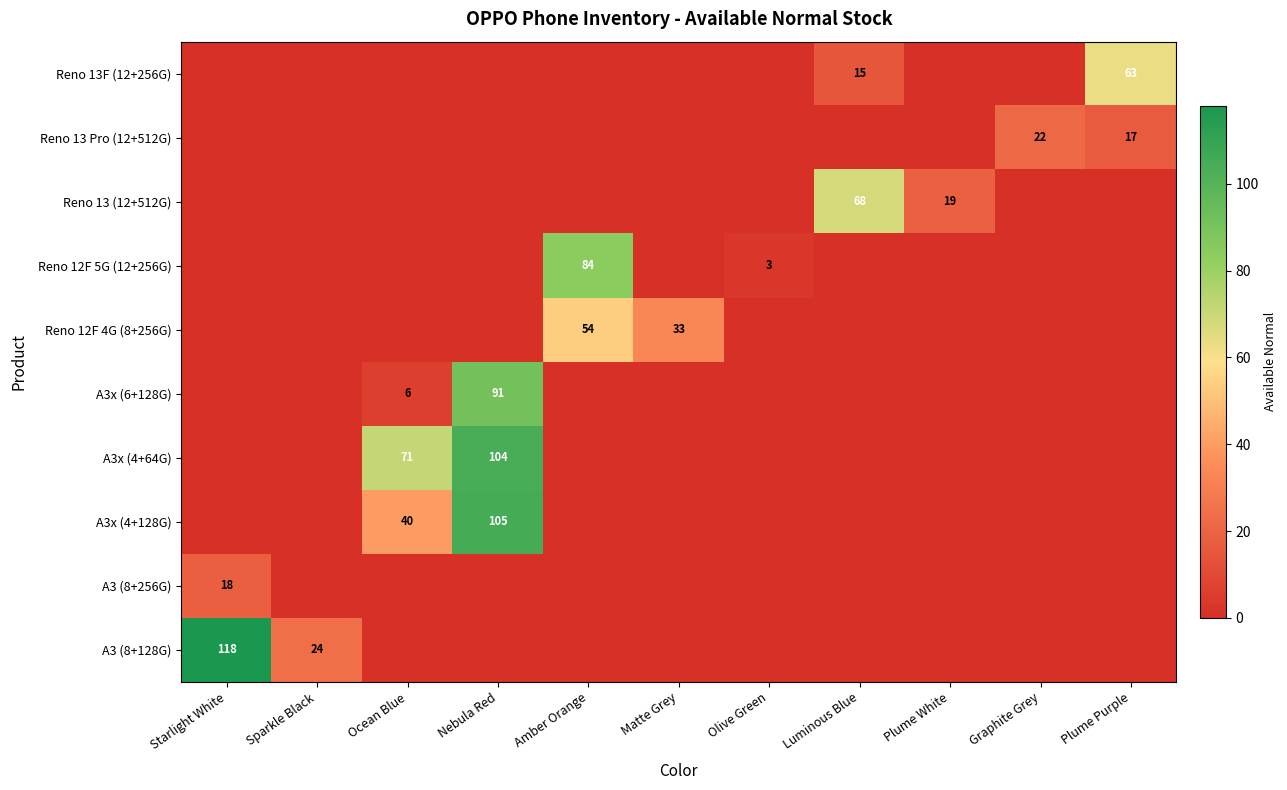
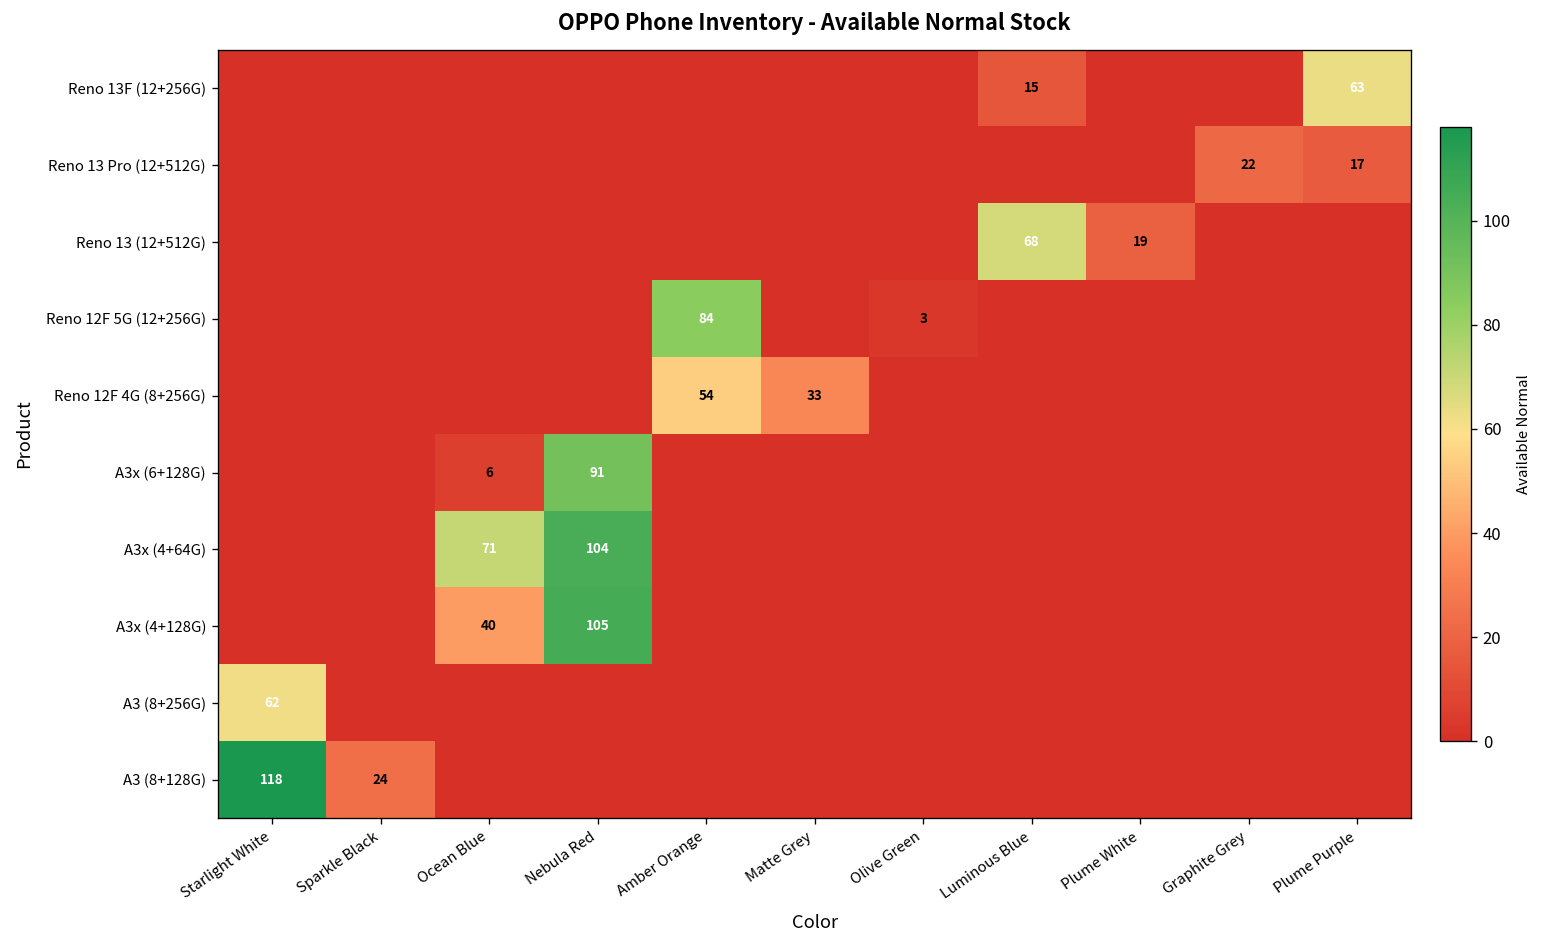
  {
    "Reno 13F (12+256G)": {
      "Luminous Blue": 15,
      "Plume Purple": 63
    },
    "Reno 13 Pro (12+512G)": {
      "Graphite Grey": 22,
      "Plume Purple": 17
    },
    "Reno 13 (12+512G)": {
      "Luminous Blue": 68,
      "Plume White": 19
    },
    "Reno 12F 5G (12+256G)": {
      "Amber Orange": 84,
      "Olive Green": 3
    },
    "Reno 12F 4G (8+256G)": {
      "Amber Orange": 54,
      "Matte Grey": 33
    },
    "A3x (6+128G)": {
      "Ocean Blue": 6,
      "Nebula Red": 91
    },
    "A3x (4+64G)": {
      "Ocean Blue": 71,
      "Nebula Red": 104
    },
    "A3x (4+128G)": {
      "Ocean Blue": 40,
      "Nebula Red": 105
    },
    "A3 (8+256G)": {
-     "Starlight White": 18
+     "Starlight White": 62
    },
    "A3 (8+128G)": {
      "Starlight White": 118,
      "Sparkle Black": 24
    }
  }
